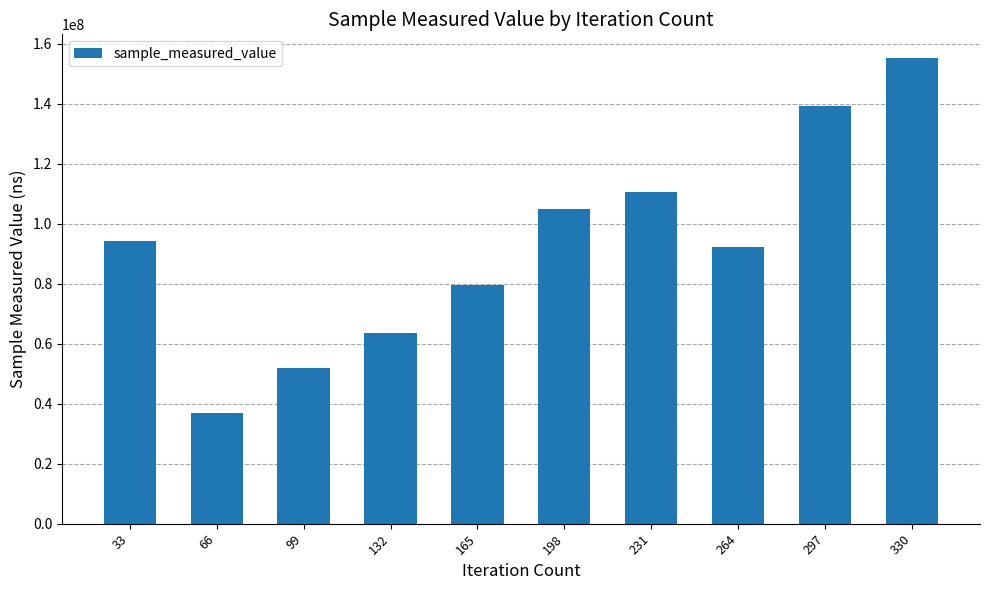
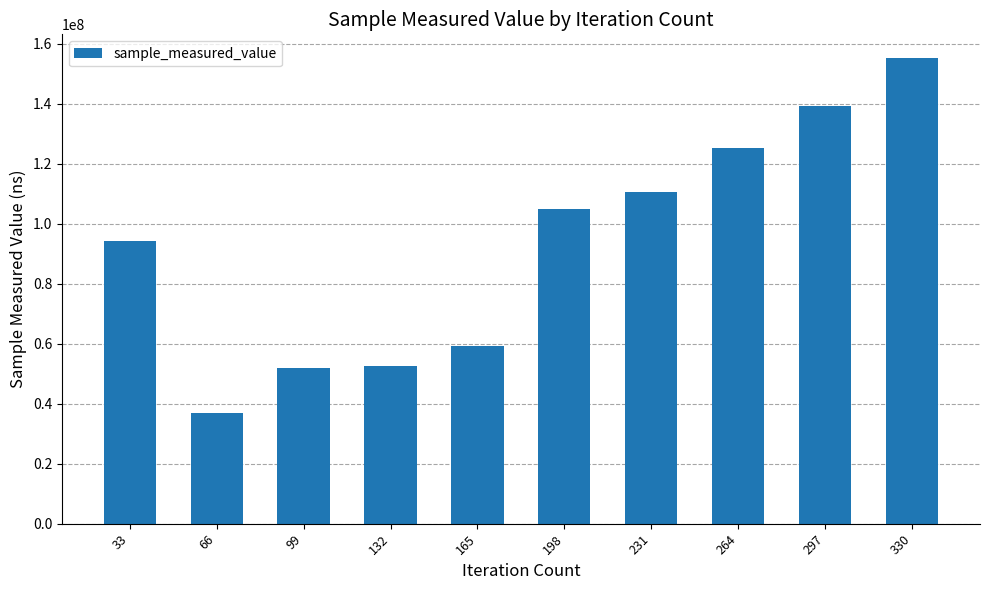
  {
    "33": 94000000,
    "66": 37000000,
    "99": 52000000,
-   "132": 64000000,
-   "165": 79000000,
+   "132": 52000000,
+   "165": 59000000,
    "198": 105000000,
    "231": 110000000,
-   "264": 92000000,
+   "264": 125000000,
    "297": 139000000,
    "330": 155000000
  }
